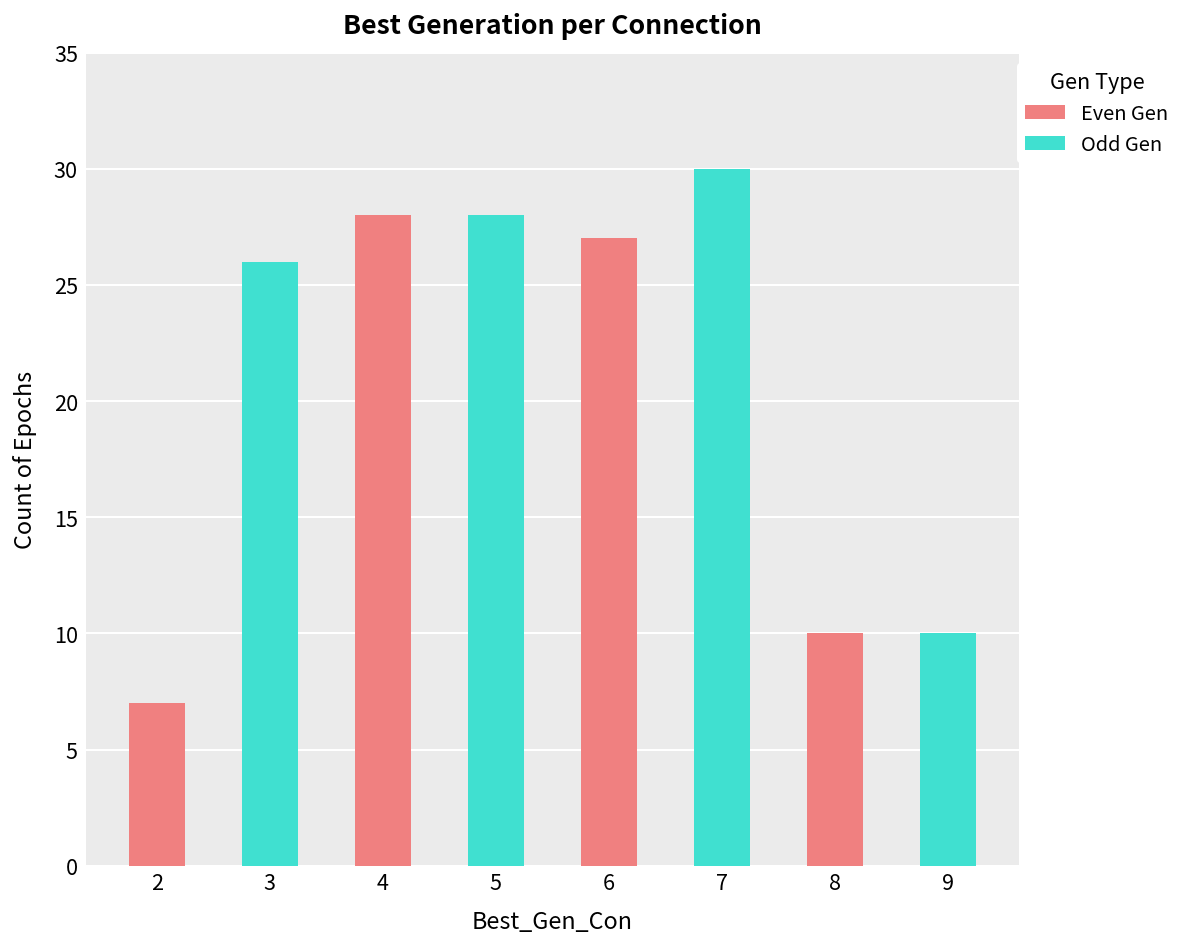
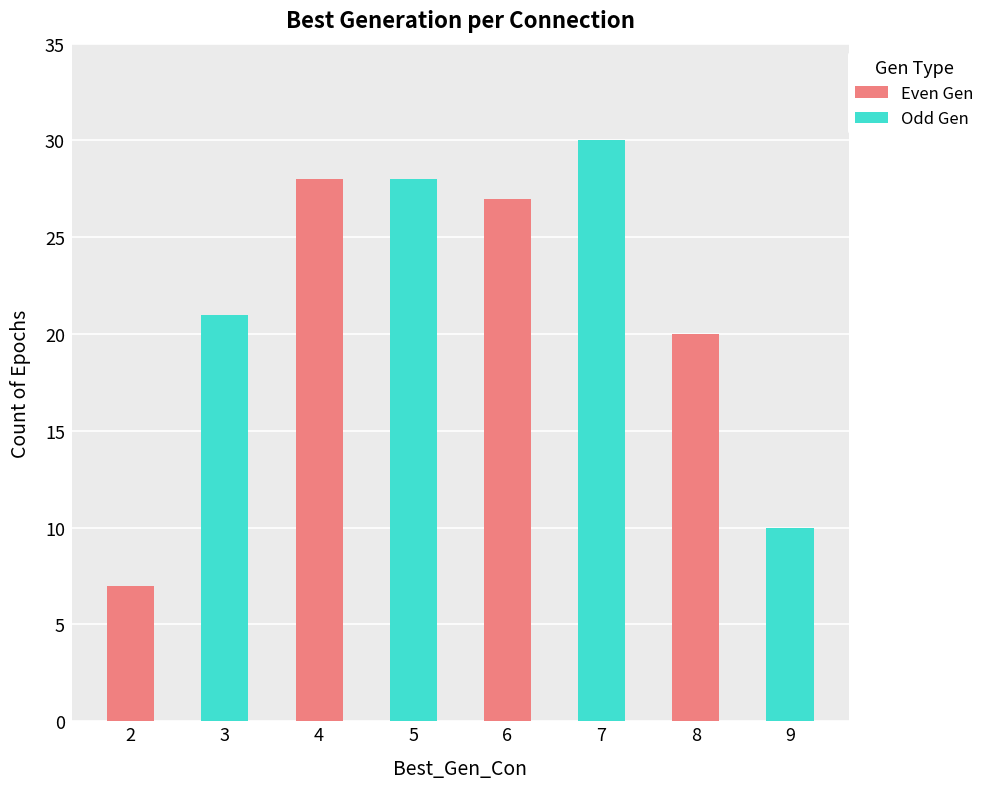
  {
    "2": 7,
-   "3": 26,
+   "3": 21,
    "4": 28,
    "5": 28,
    "6": 27,
    "7": 30,
-   "8": 10,
+   "8": 20,
    "9": 10
  }
